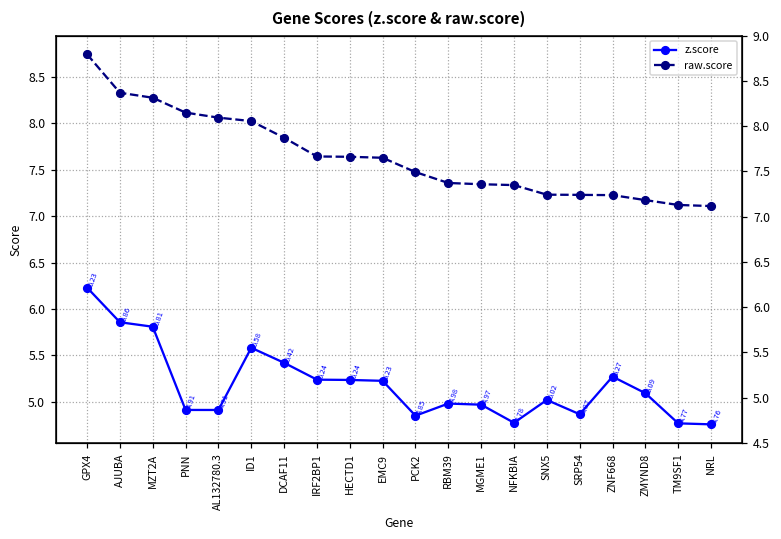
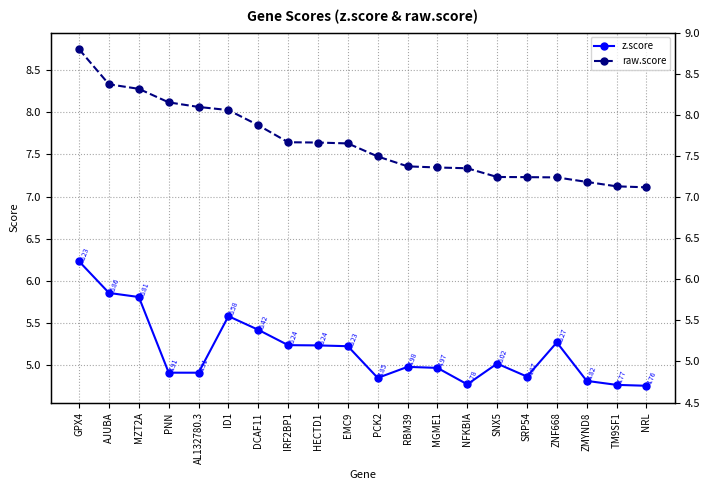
  {
    "z.score": {
      "GPX4": 6.23,
      "AJUBA": 5.86,
      "MZT2A": 5.81,
      "PNN": 4.91,
      "AL132780.3": 4.91,
      "ID1": 5.58,
      "DCAF11": 5.42,
      "IRF2BP1": 5.24,
      "HECTD1": 5.24,
      "EMC9": 5.23,
      "PCK2": 4.85,
      "RBM39": 4.98,
      "MGME1": 4.97,
      "NFKBIA": 4.78,
      "SNX5": 5.02,
      "SRP54": 4.87,
      "ZNF668": 5.27,
-     "ZMYND8": 5.09,
+     "ZMYND8": 4.82,
      "TM9SF1": 4.77,
      "NRL": 4.76
    }
  }
